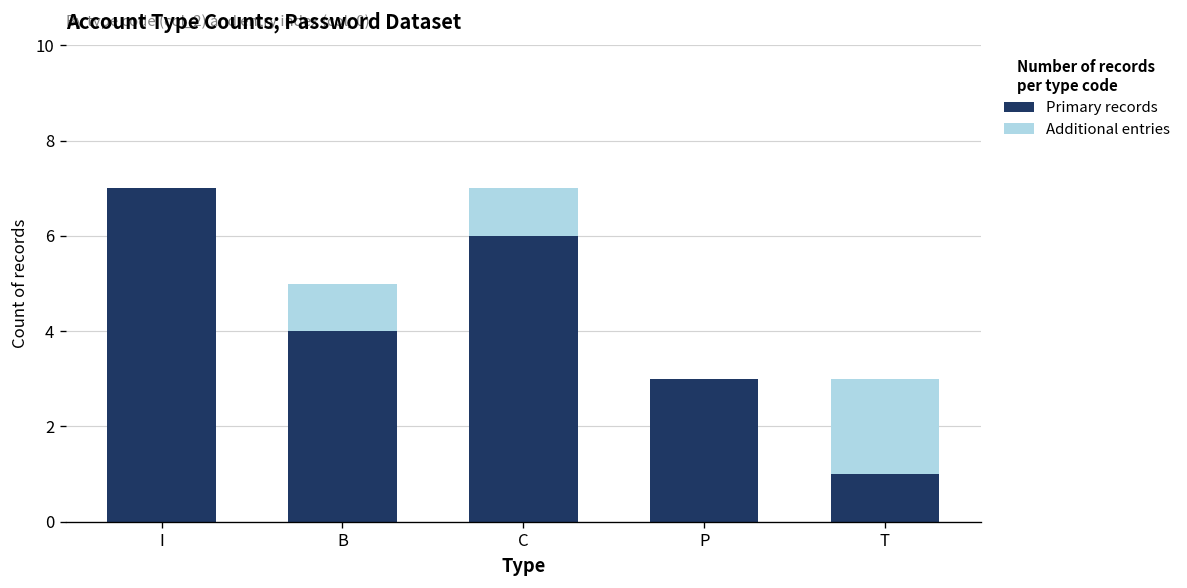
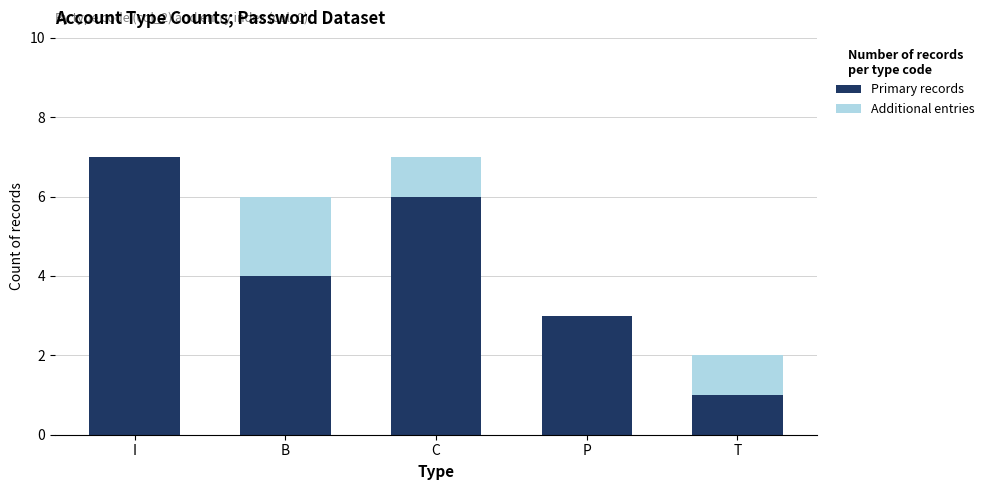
  {
    "Primary records": {
      "I": 7,
      "B": 4,
      "C": 6,
      "P": 3,
      "T": 1
    },
    "Additional entries": {
-     "B": 1,
-     "T": 2
+     "B": 2,
+     "T": 1
    }
  }
